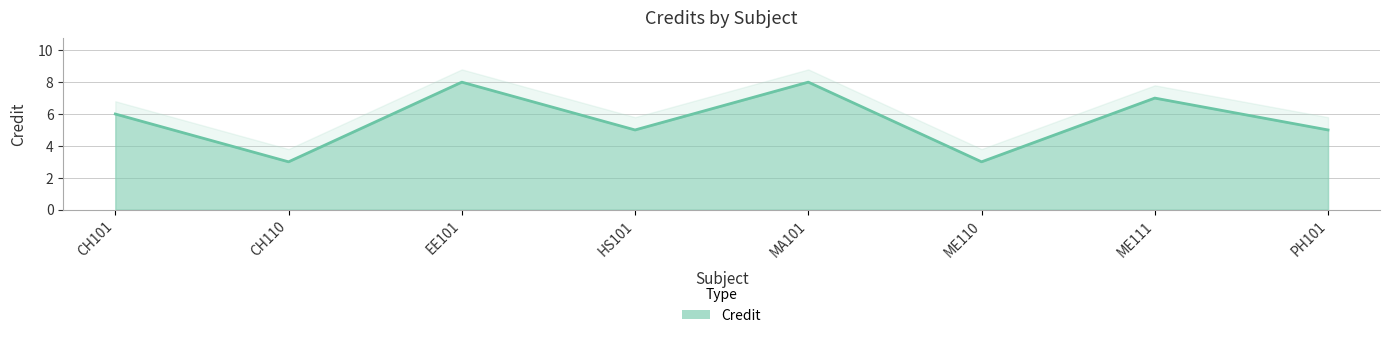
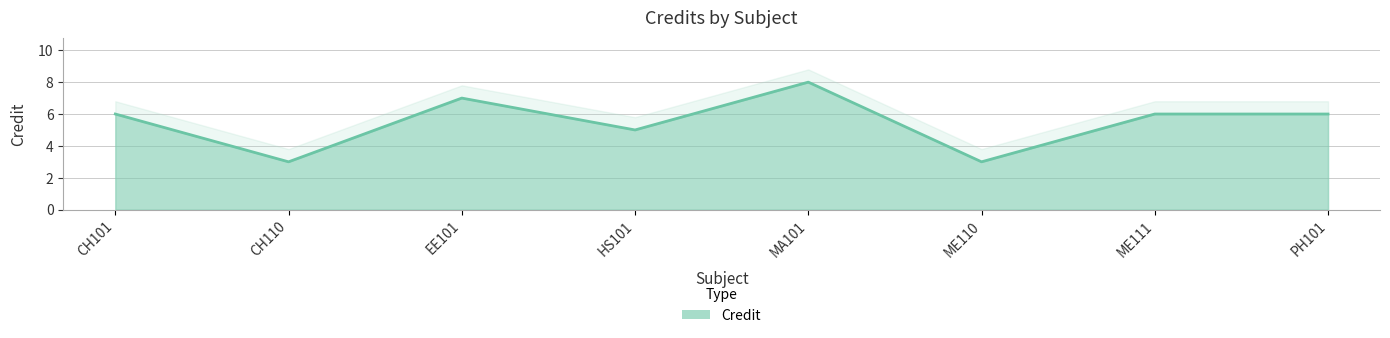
  {
    "Credit": {
      "CH101": 6,
      "CH110": 3,
-     "EE101": 8,
+     "EE101": 7,
      "HS101": 5,
      "MA101": 8,
      "ME110": 3,
-     "ME111": 7,
-     "PH101": 5
+     "ME111": 6,
+     "PH101": 6
    }
  }
